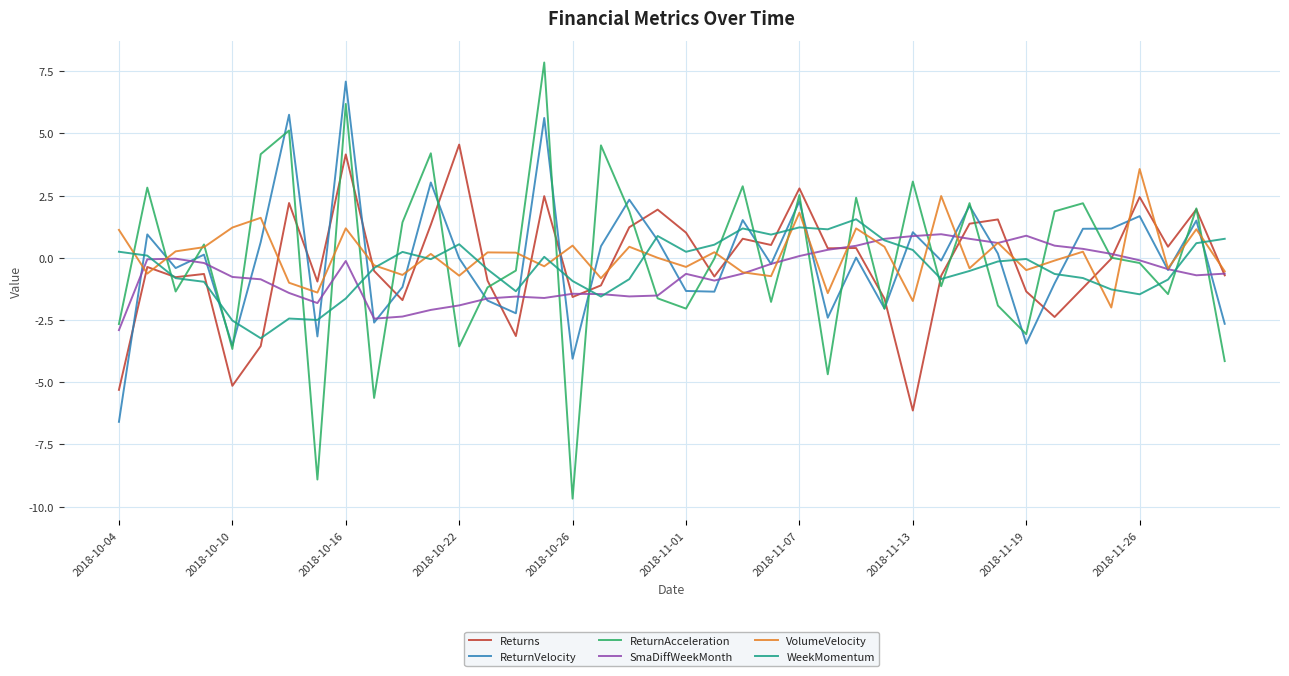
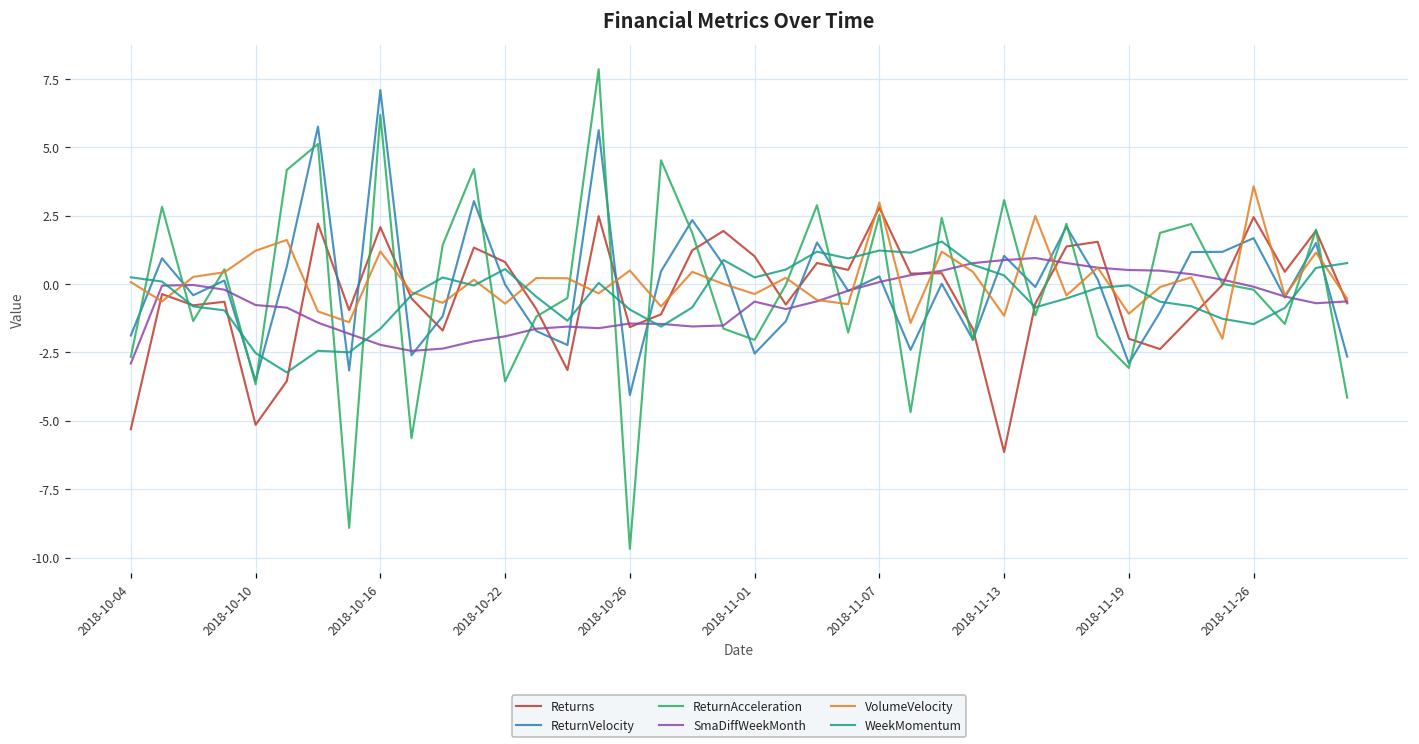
  {
    "Returns": {
      "2018-10-04": -5.3,
      "2018-10-10": -5.1,
-     "2018-10-16": 4.2,
-     "2018-10-22": 4.6,
+     "2018-10-16": 2.1,
+     "2018-10-22": 0.8,
      "2018-10-26": -1.6,
      "2018-11-01": 1.0,
      "2018-11-07": 2.8,
      "2018-11-13": -6.1,
-     "2018-11-19": -1.4,
+     "2018-11-19": -2.0,
      "2018-11-26": 2.4
    },
    "ReturnVelocity": {
-     "2018-10-04": -6.6,
+     "2018-10-04": -1.9,
      "2018-10-10": -3.5,
      "2018-10-16": 7.1,
      "2018-10-22": 0.0,
      "2018-10-26": -4.1,
-     "2018-11-01": -1.3,
-     "2018-11-07": 2.3,
+     "2018-11-01": -2.5,
+     "2018-11-07": 0.3,
      "2018-11-13": 1.0,
-     "2018-11-19": -3.4,
+     "2018-11-19": -2.9,
      "2018-11-26": 1.7
    },
    "SmaDiffWeekMonth": {
      "2018-10-04": -2.9,
      "2018-10-10": -0.8,
-     "2018-10-16": -0.1,
+     "2018-10-16": -2.2,
      "2018-10-22": -1.9,
      "2018-10-26": -1.4,
      "2018-11-01": -0.6,
      "2018-11-07": 0.1,
      "2018-11-13": 0.9,
-     "2018-11-19": 0.9,
+     "2018-11-19": 0.5,
      "2018-11-26": -0.1
    },
    "VolumeVelocity": {
-     "2018-10-04": 1.1,
+     "2018-10-04": 0.1,
      "2018-10-10": 1.2,
      "2018-10-16": 1.2,
      "2018-10-22": -0.7,
      "2018-10-26": 0.5,
      "2018-11-01": -0.4,
-     "2018-11-07": 1.8,
-     "2018-11-13": -1.7,
-     "2018-11-19": -0.5,
+     "2018-11-07": 3.0,
+     "2018-11-13": -1.2,
+     "2018-11-19": -1.1,
      "2018-11-26": 3.6
    }
  }
